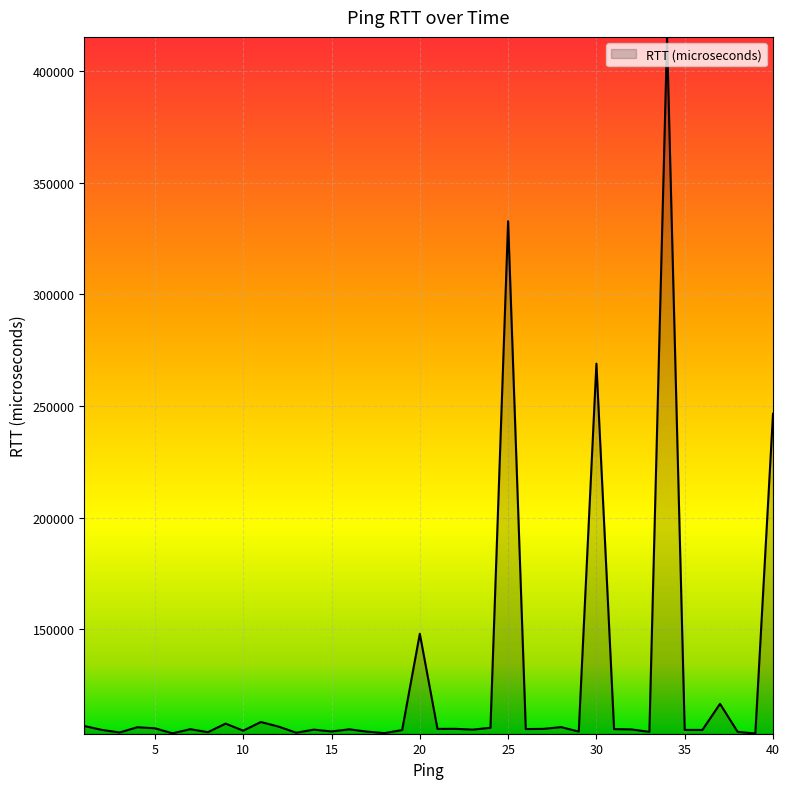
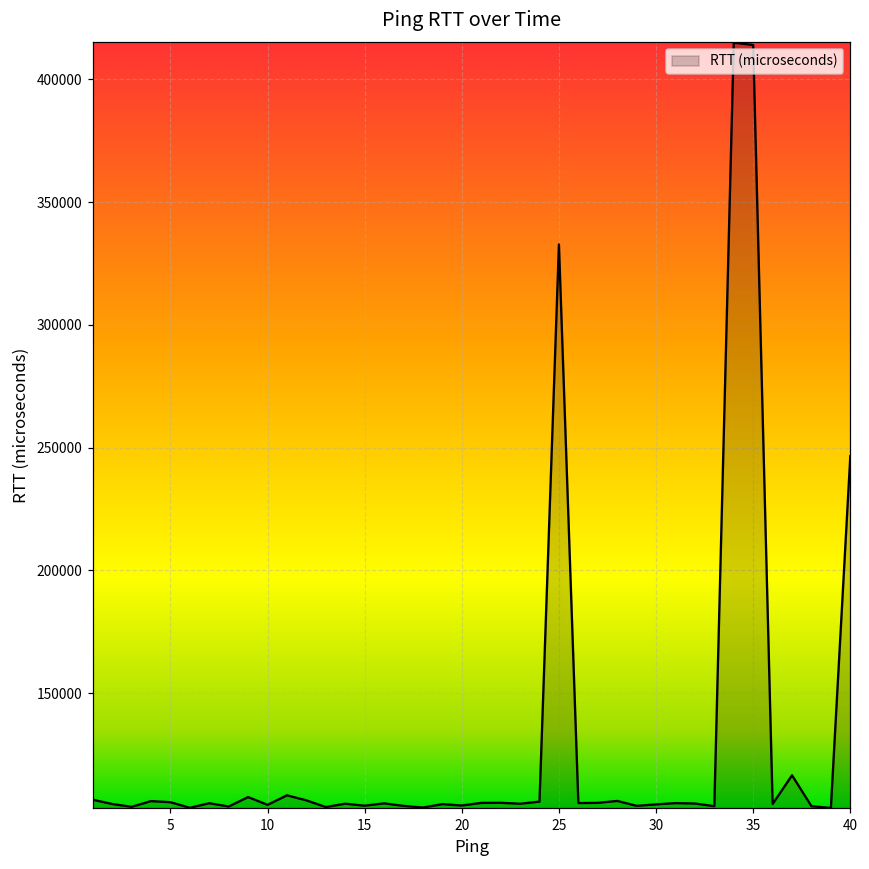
  {
    "5": 106000,
    "10": 104000,
    "15": 104000,
-   "20": 148000,
+   "20": 104000,
    "25": 333000,
-   "30": 269000,
-   "35": 105000,
+   "30": 105000,
+   "35": 414000,
    "40": 247000
  }
